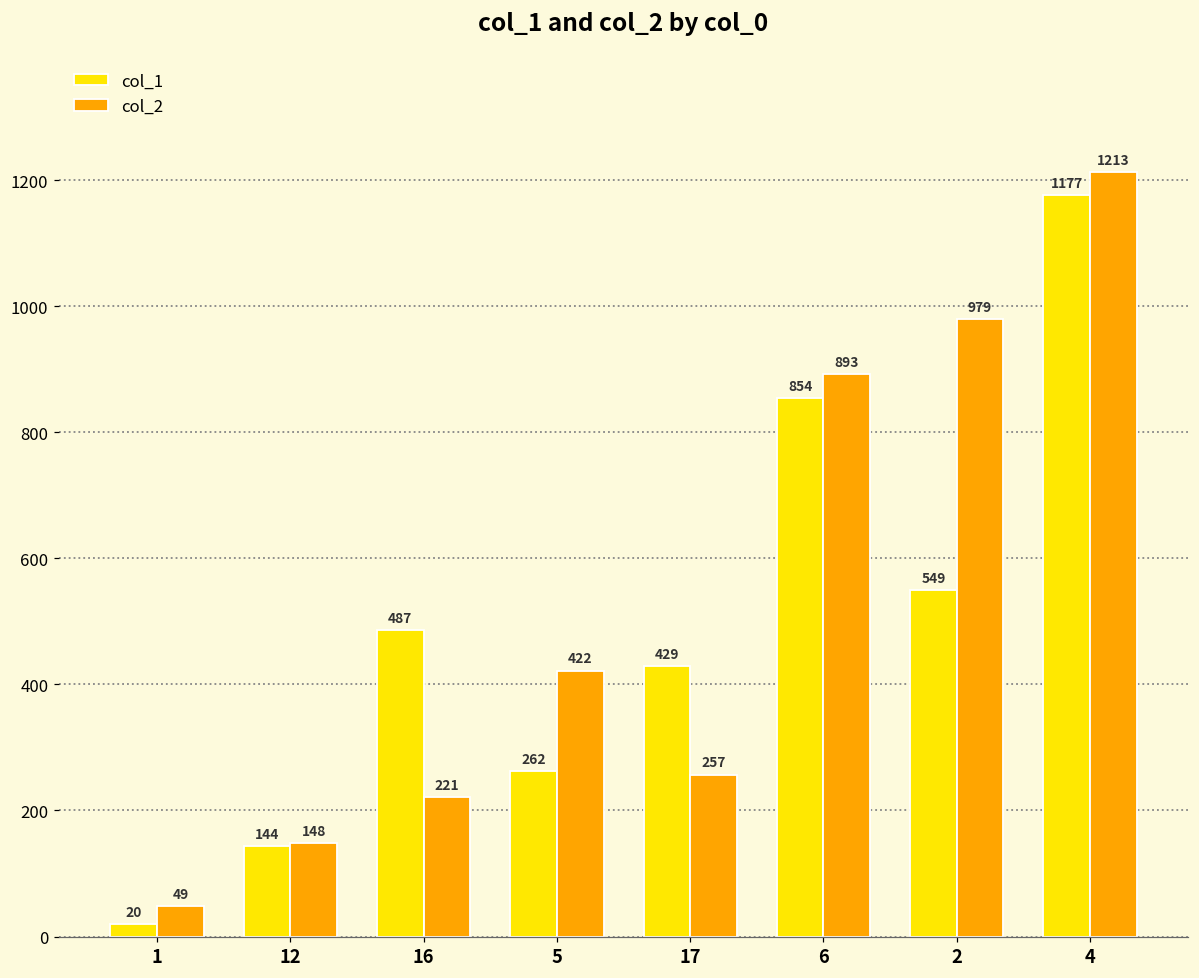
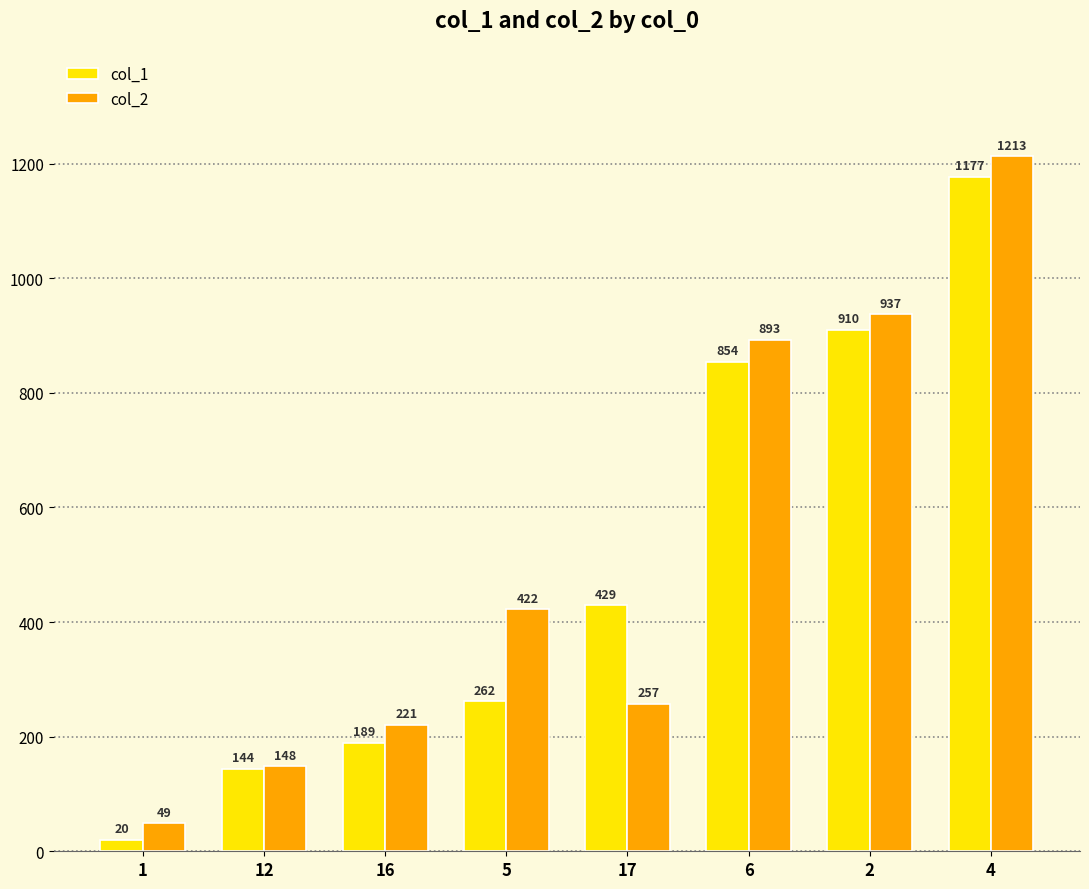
  {
    "col_1": {
      "1": 20,
      "12": 144,
-     "16": 487,
+     "16": 189,
      "5": 262,
      "17": 429,
      "6": 854,
-     "2": 549,
+     "2": 910,
      "4": 1177
    },
    "col_2": {
      "1": 49,
      "12": 148,
      "16": 221,
      "5": 422,
      "17": 257,
      "6": 893,
-     "2": 979,
+     "2": 937,
      "4": 1213
    }
  }
